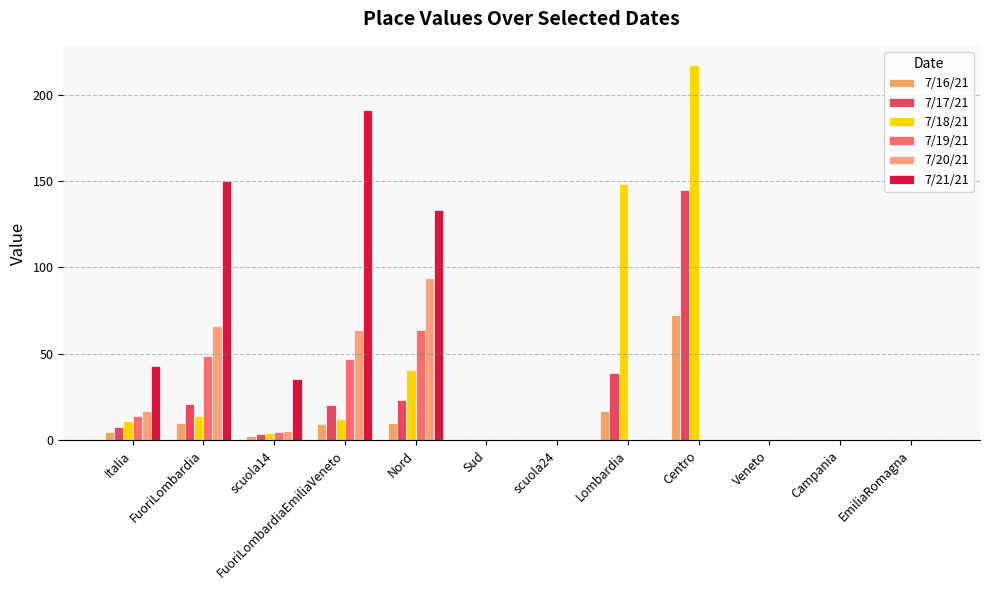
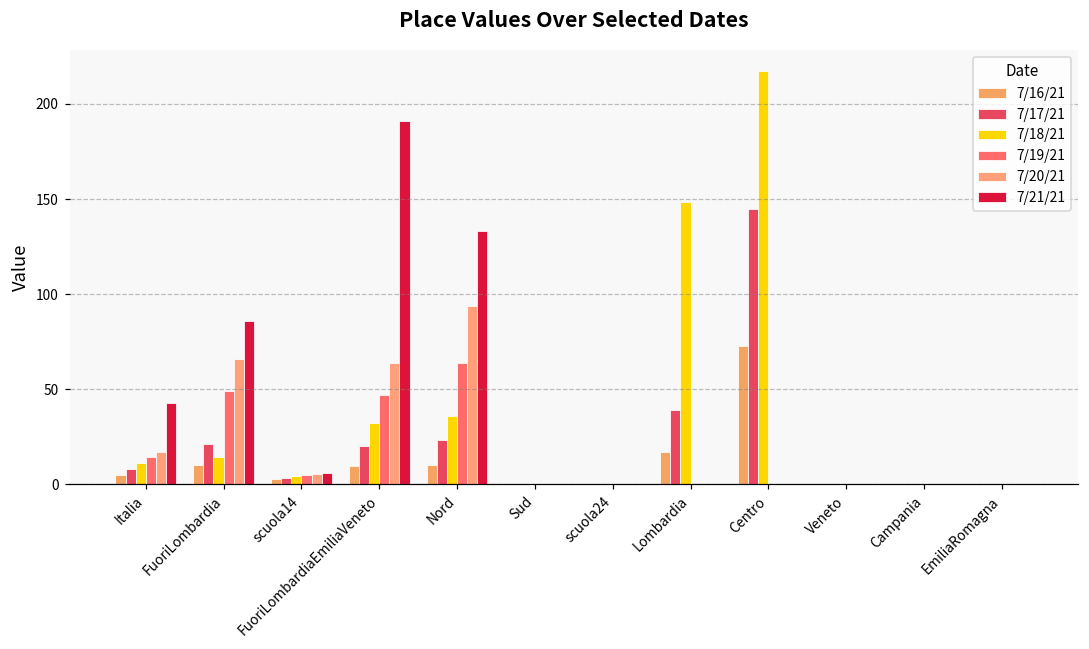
  {
    "7/18/21": {
      "Italia": 11,
      "FuoriLombardia": 14,
      "scuola14": 4,
-     "FuoriLombardiaEmiliaVeneto": 12,
-     "Nord": 41,
+     "FuoriLombardiaEmiliaVeneto": 32,
+     "Nord": 36,
      "Sud": 0,
      "scuola24": 0,
      "Lombardia": 148,
      "Centro": 217,
      "Veneto": 0,
      "Campania": 0,
      "EmiliaRomagna": 0
    },
    "7/21/21": {
      "Italia": 43,
-     "FuoriLombardia": 150,
-     "scuola14": 36,
+     "FuoriLombardia": 86,
+     "scuola14": 6,
      "FuoriLombardiaEmiliaVeneto": 191,
      "Nord": 133,
      "Sud": 0,
      "scuola24": 0,
      "Lombardia": 0,
      "Centro": 0,
      "Veneto": 0,
      "Campania": 0,
      "EmiliaRomagna": 0
    }
  }
